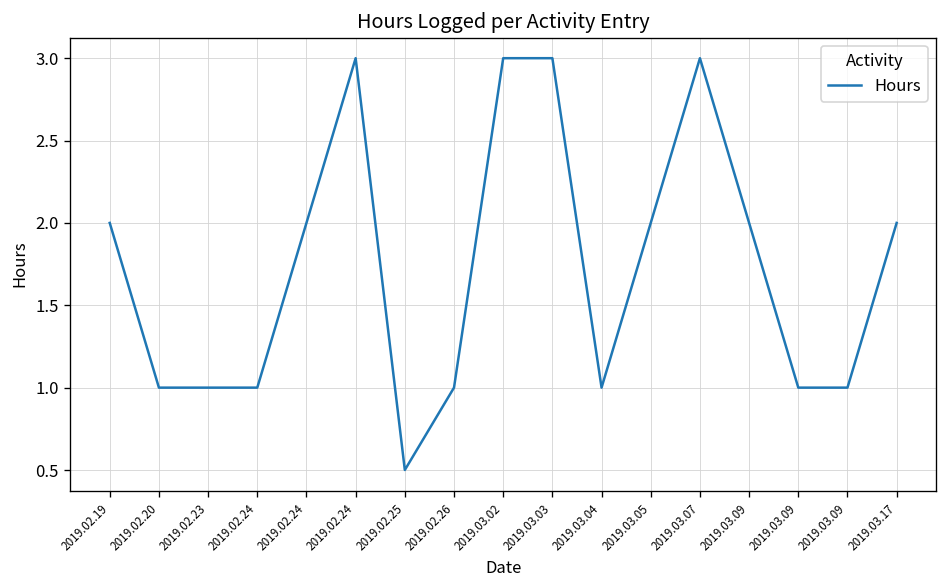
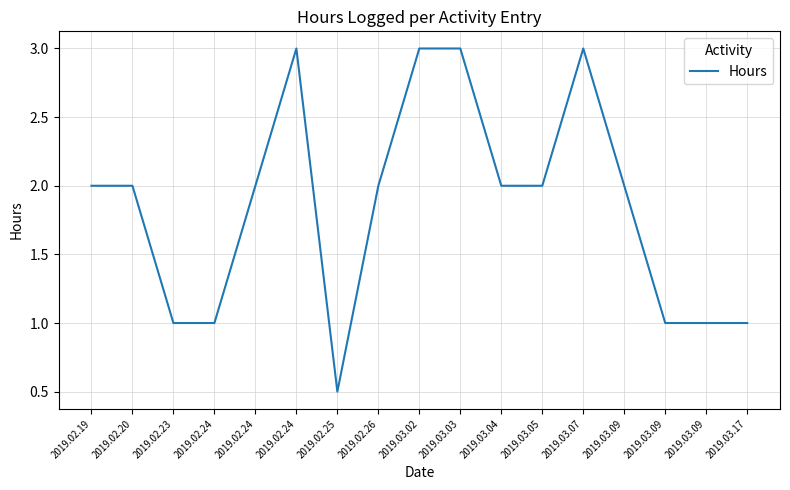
  {
    "2019.02.19": 2,
-   "2019.02.20": 1,
+   "2019.02.20": 2,
    "2019.02.23": 1,
    "2019.02.25": 0.50,
-   "2019.02.26": 1,
+   "2019.02.26": 2,
    "2019.03.02": 3,
    "2019.03.03": 3,
-   "2019.03.04": 1,
+   "2019.03.04": 2,
    "2019.03.05": 2,
    "2019.03.07": 3,
-   "2019.03.17": 2
+   "2019.03.17": 1
  }
